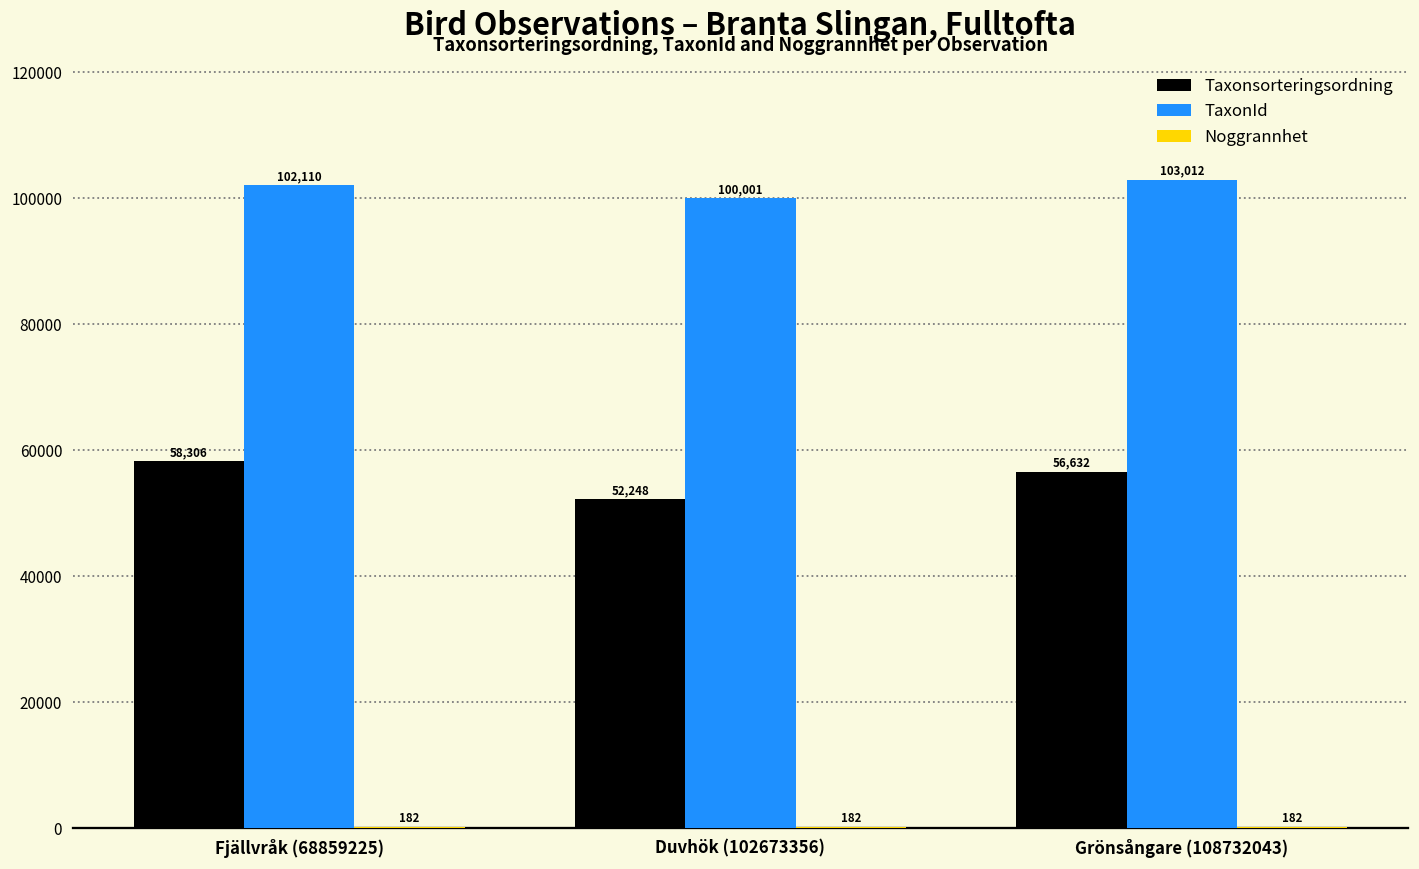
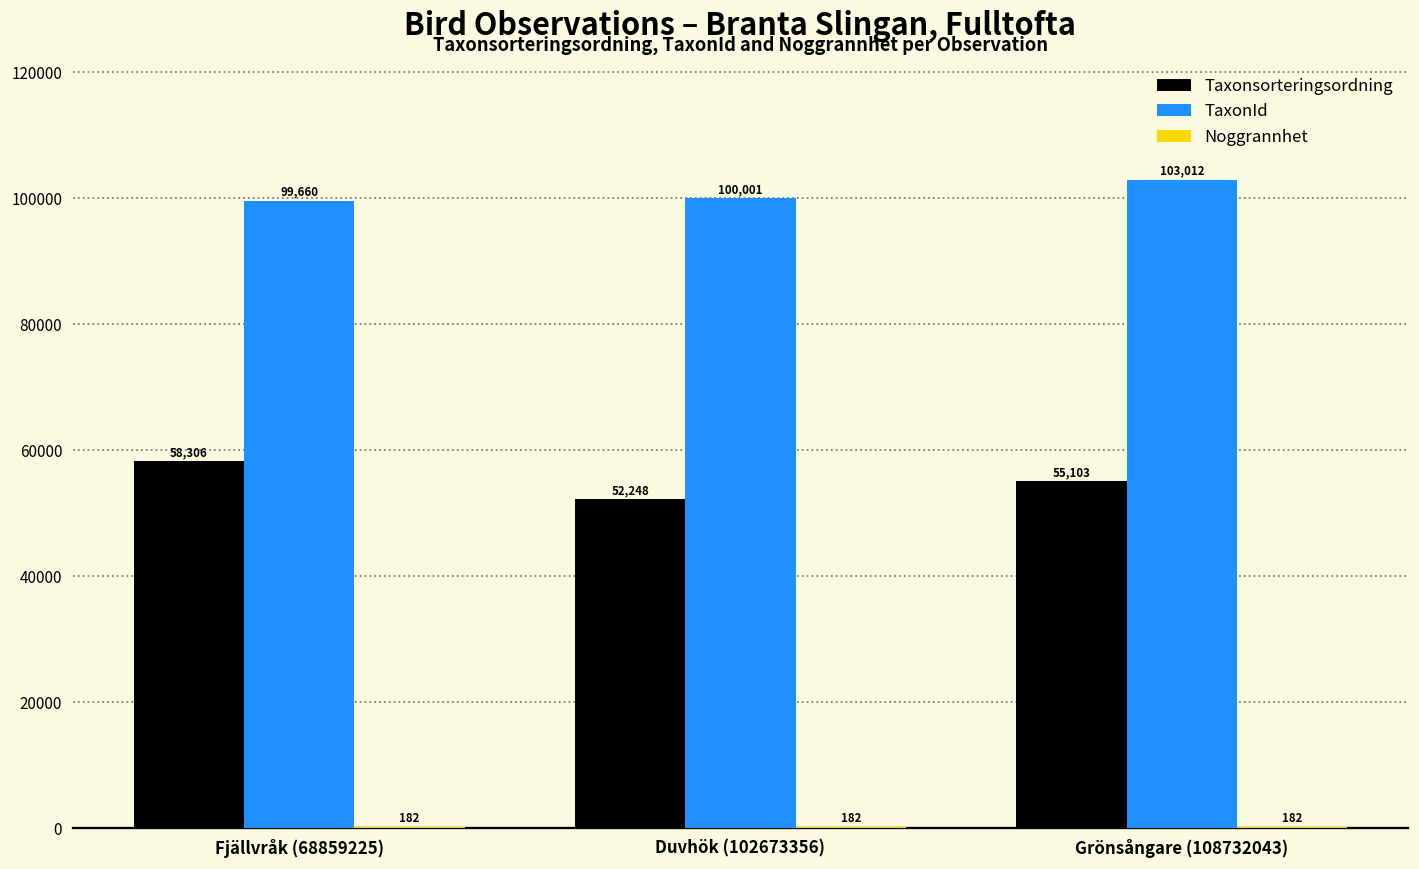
  {
    "Taxonsorteringsordning": {
      "Fjällvråk (68859225)": "58,306",
      "Duvhök (102673356)": "52,248",
-     "Grönsångare (108732043)": "56,632"
+     "Grönsångare (108732043)": "55,103"
    },
    "TaxonId": {
-     "Fjällvråk (68859225)": "102,110",
+     "Fjällvråk (68859225)": "99,660",
      "Duvhök (102673356)": "100,001",
      "Grönsångare (108732043)": "103,012"
    },
    "Noggrannhet": {
      "Fjällvråk (68859225)": "182",
      "Duvhök (102673356)": "182",
      "Grönsångare (108732043)": "182"
    }
  }
